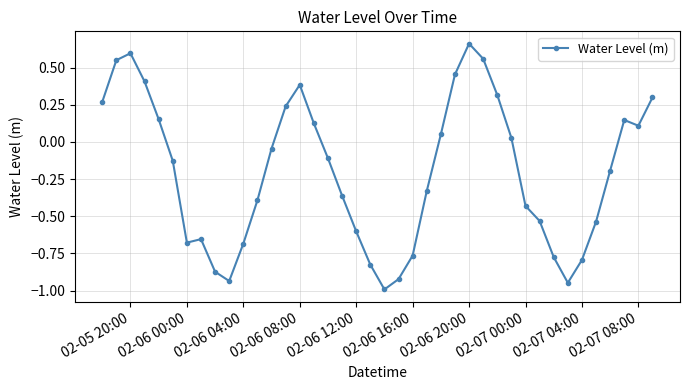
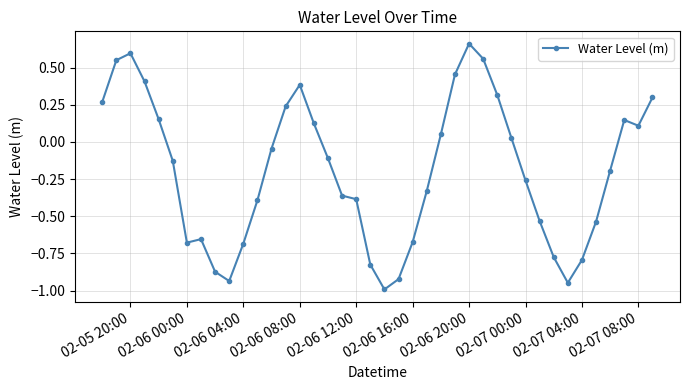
  {
    "02-05 20:00": 0.60,
    "02-06 00:00": -0.68,
    "02-06 04:00": -0.68,
    "02-06 08:00": 0.38,
-   "02-06 12:00": -0.60,
-   "02-06 16:00": -0.77,
+   "02-06 12:00": -0.39,
+   "02-06 16:00": -0.67,
    "02-06 20:00": 0.66,
-   "02-07 00:00": -0.43,
+   "02-07 00:00": -0.26,
    "02-07 04:00": -0.79,
    "02-07 08:00": 0.11
  }
